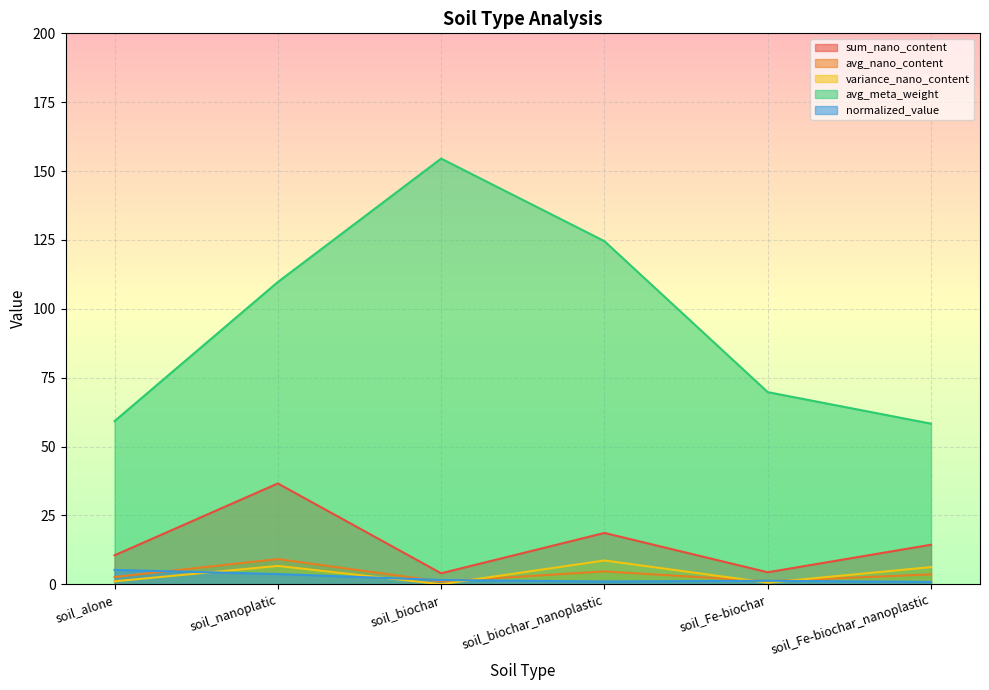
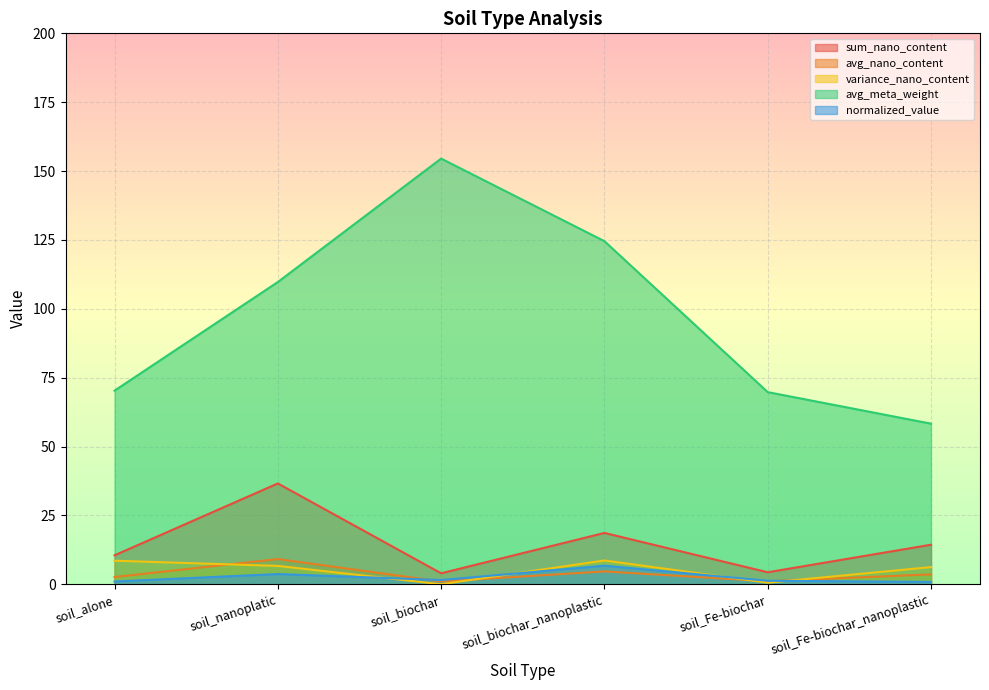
  {
    "variance_nano_content": {
-     "soil_alone": 1,
+     "soil_alone": 9,
      "soil_nanoplatic": 7,
      "soil_biochar": 0,
      "soil_biochar_nanoplastic": 9,
      "soil_Fe-biochar_nanoplastic": 6
    },
    "avg_meta_weight": {
-     "soil_alone": 59,
+     "soil_alone": 70,
      "soil_nanoplatic": 110,
      "soil_biochar": 155,
      "soil_biochar_nanoplastic": 125,
      "soil_Fe-biochar": 70,
      "soil_Fe-biochar_nanoplastic": 58
    },
    "normalized_value": {
-     "soil_alone": 5,
+     "soil_alone": 1,
      "soil_nanoplatic": 4,
-     "soil_biochar_nanoplastic": 1,
+     "soil_biochar_nanoplastic": 7,
      "soil_Fe-biochar_nanoplastic": 1
    }
  }
